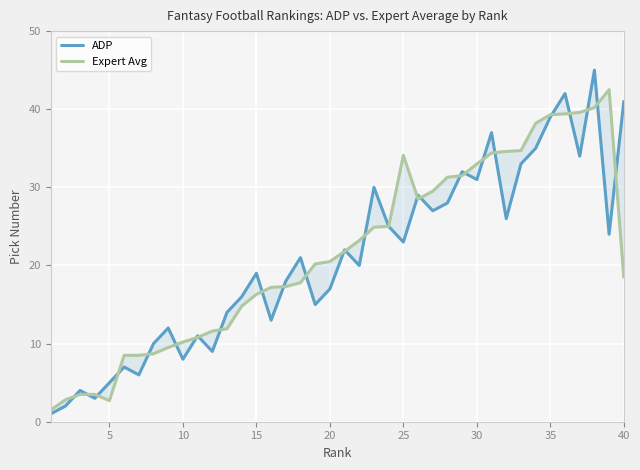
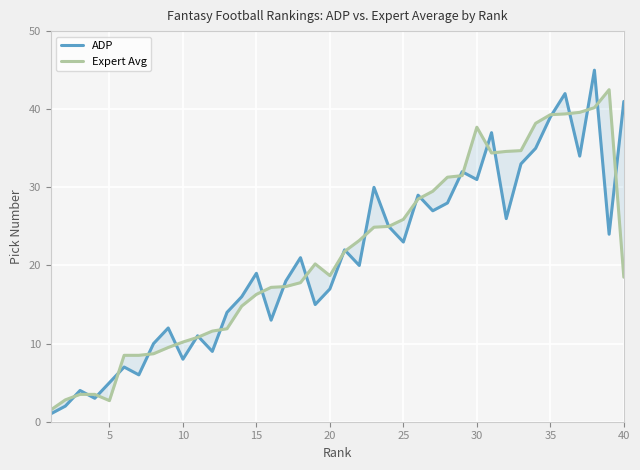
  {
    "Expert Avg": {
      "5": 3,
      "15": 16,
-     "20": 21,
-     "25": 34,
-     "30": 33,
+     "20": 19,
+     "25": 26,
+     "30": 38,
      "40": 19
    }
  }
